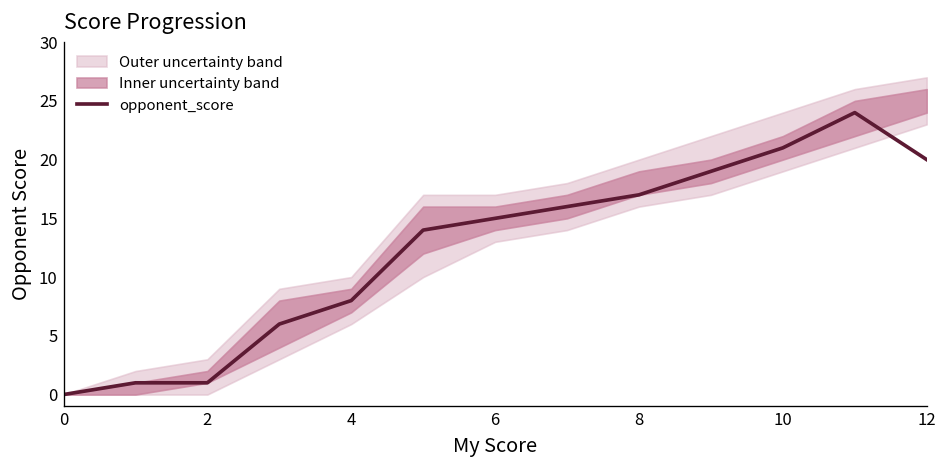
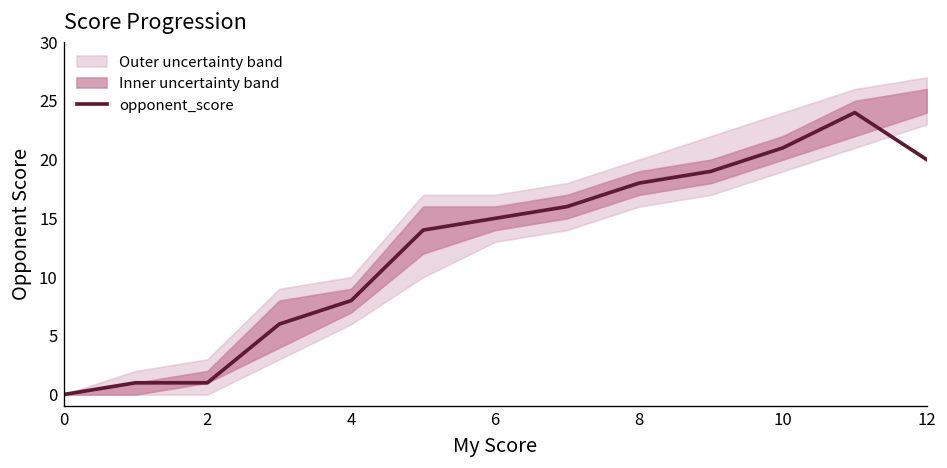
  {
    "opponent_score": {
      "2": 1,
      "4": 8,
      "6": 15,
-     "8": 17,
+     "8": 18,
      "10": 21,
      "12": 20
    }
  }
